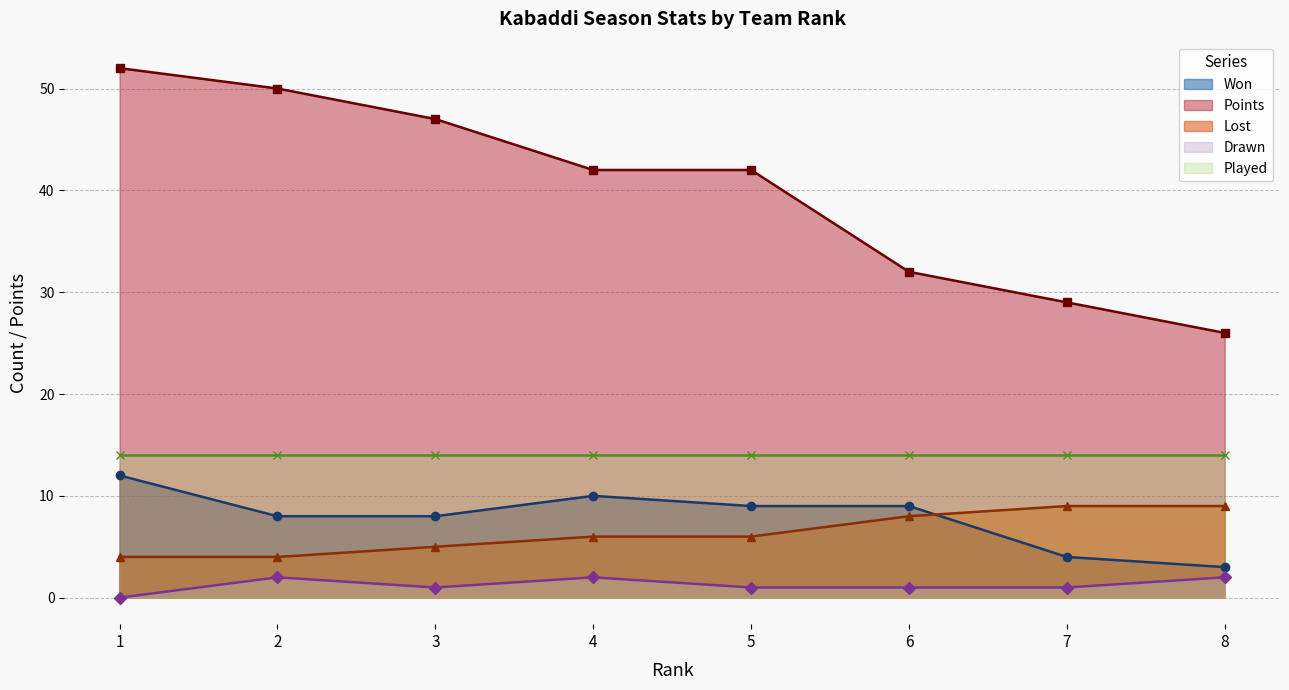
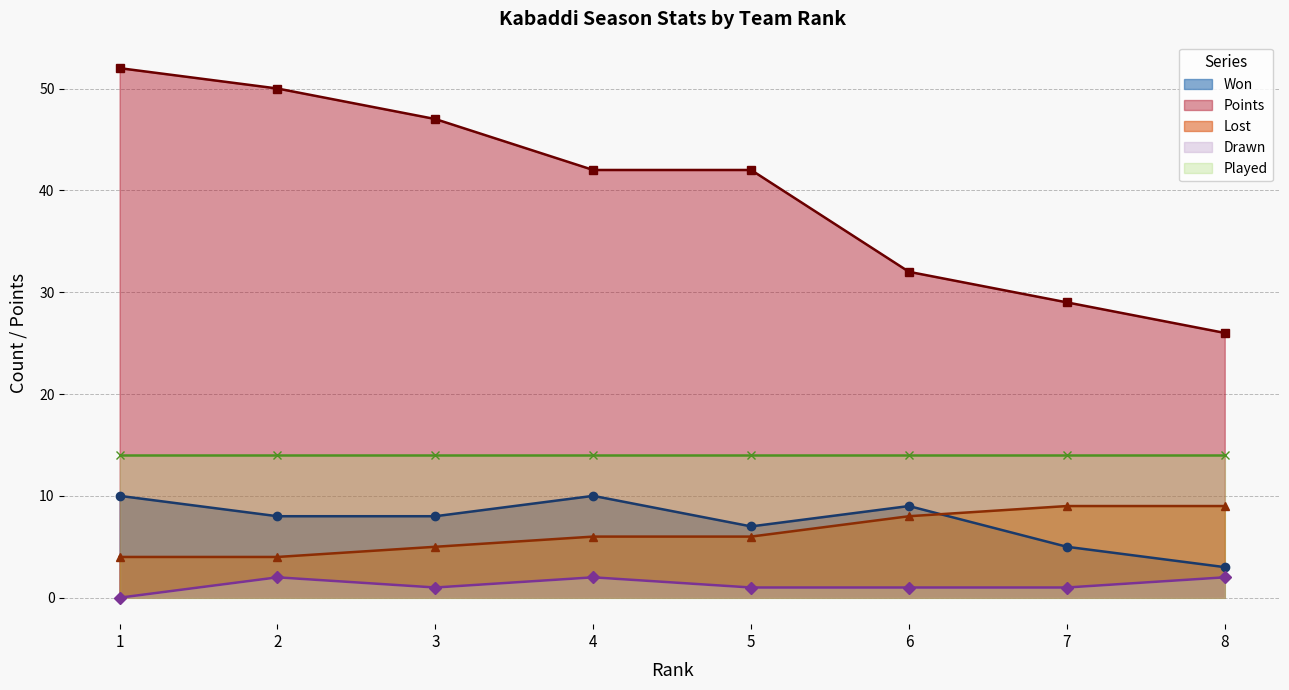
  {
    "Won": {
-     "1": 12,
+     "1": 10,
      "2": 8,
      "3": 8,
      "4": 10,
-     "5": 9,
+     "5": 7,
      "6": 9,
-     "7": 4,
+     "7": 5,
      "8": 3
    }
  }
